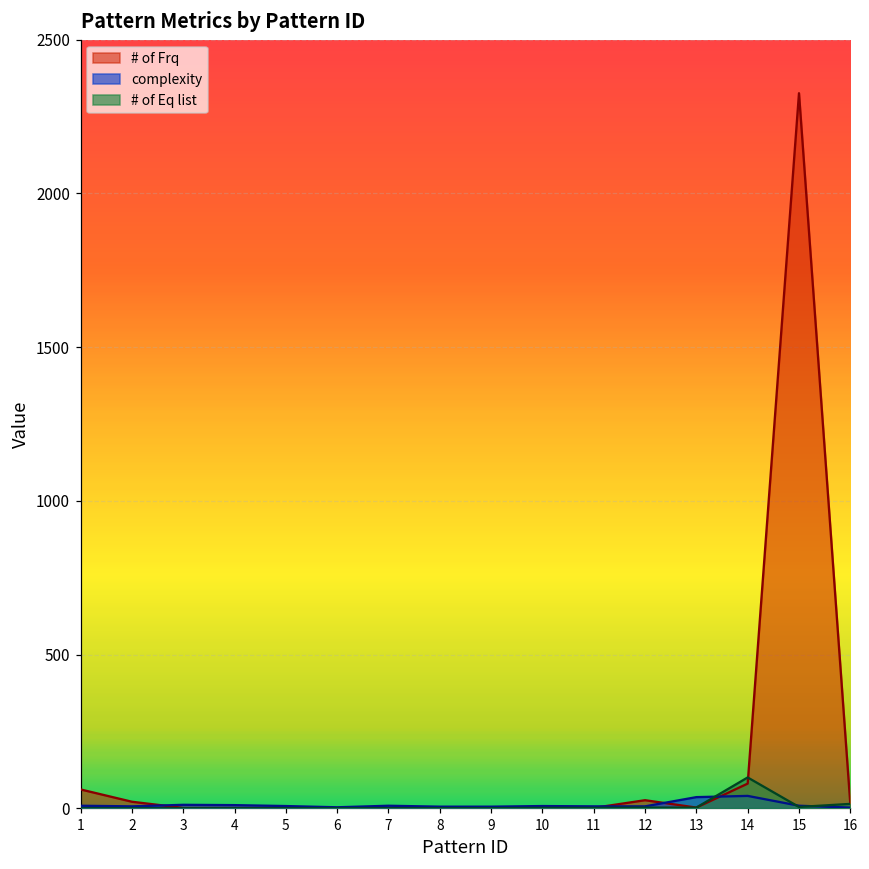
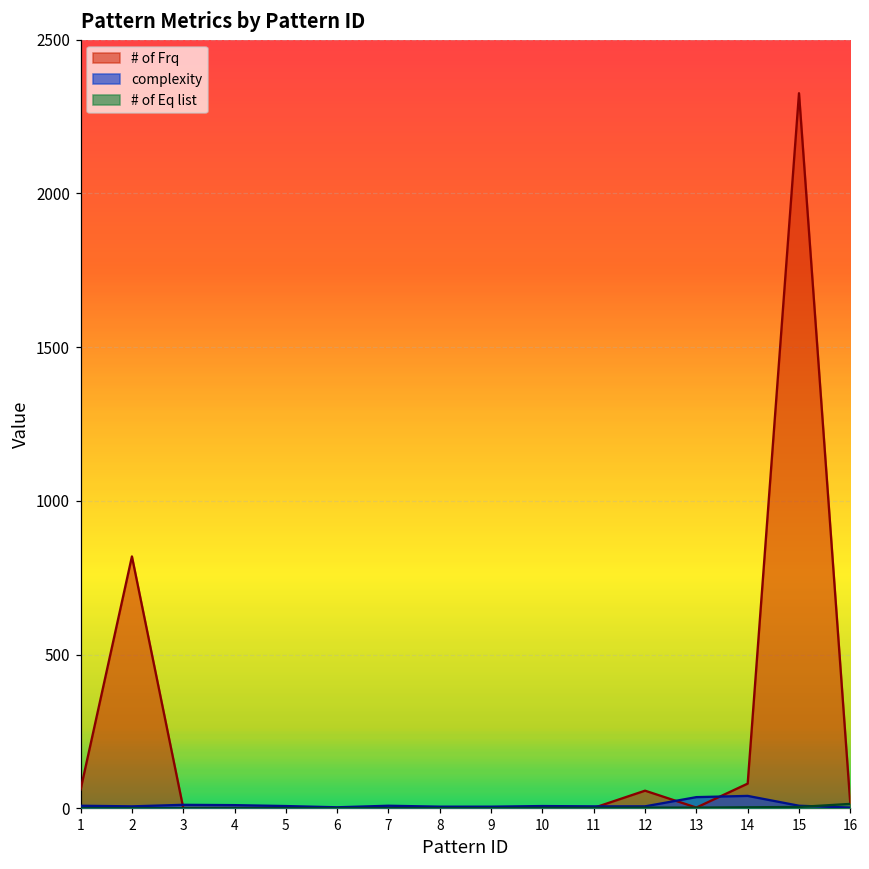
  {
    "# of Frq": {
      "1": 60,
-     "2": 20,
-     "12": 30,
+     "2": 820,
+     "12": 60,
      "14": 80,
      "15": 2330
    },
    "complexity": {
      "3": 10,
      "13": 40,
      "14": 40,
      "16": 0
    },
    "# of Eq list": {
-     "14": 100
+     "14": 0
    }
  }
